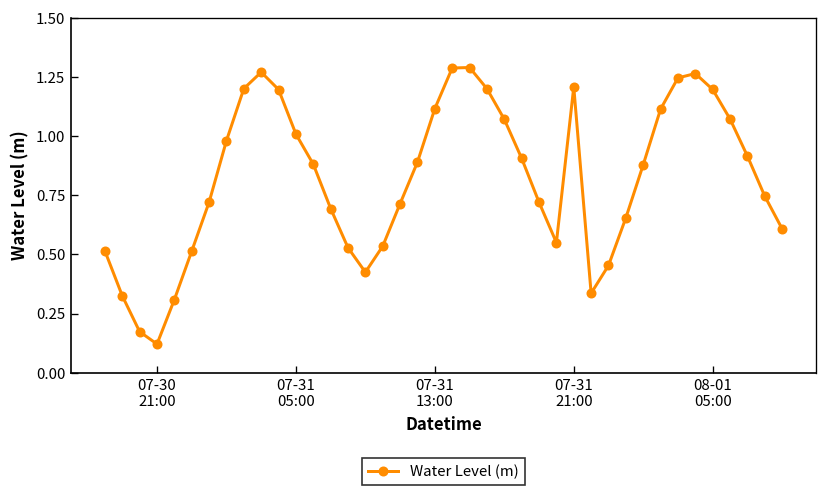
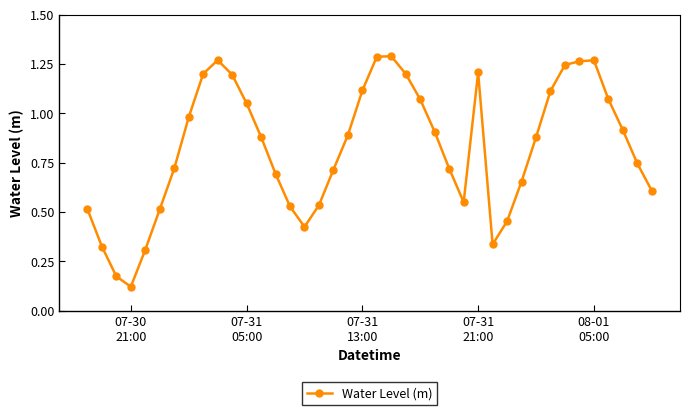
  {
    "07-30 21:00": 0.12,
-   "07-31 05:00": 1.01,
+   "07-31 05:00": 1.05,
    "07-31 13:00": 1.12,
    "07-31 21:00": 1.21,
-   "08-01 05:00": 1.20
+   "08-01 05:00": 1.27
  }
